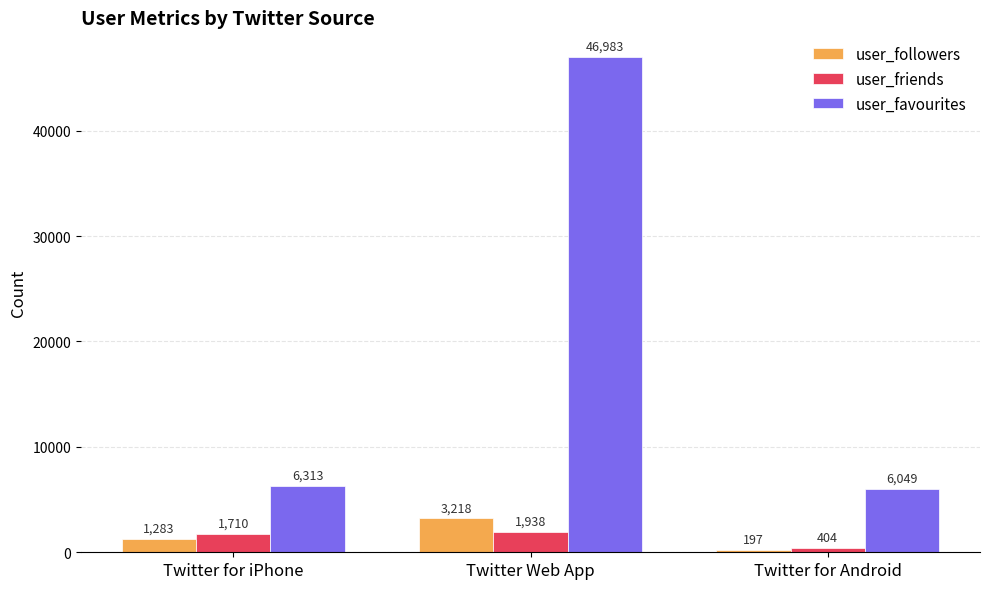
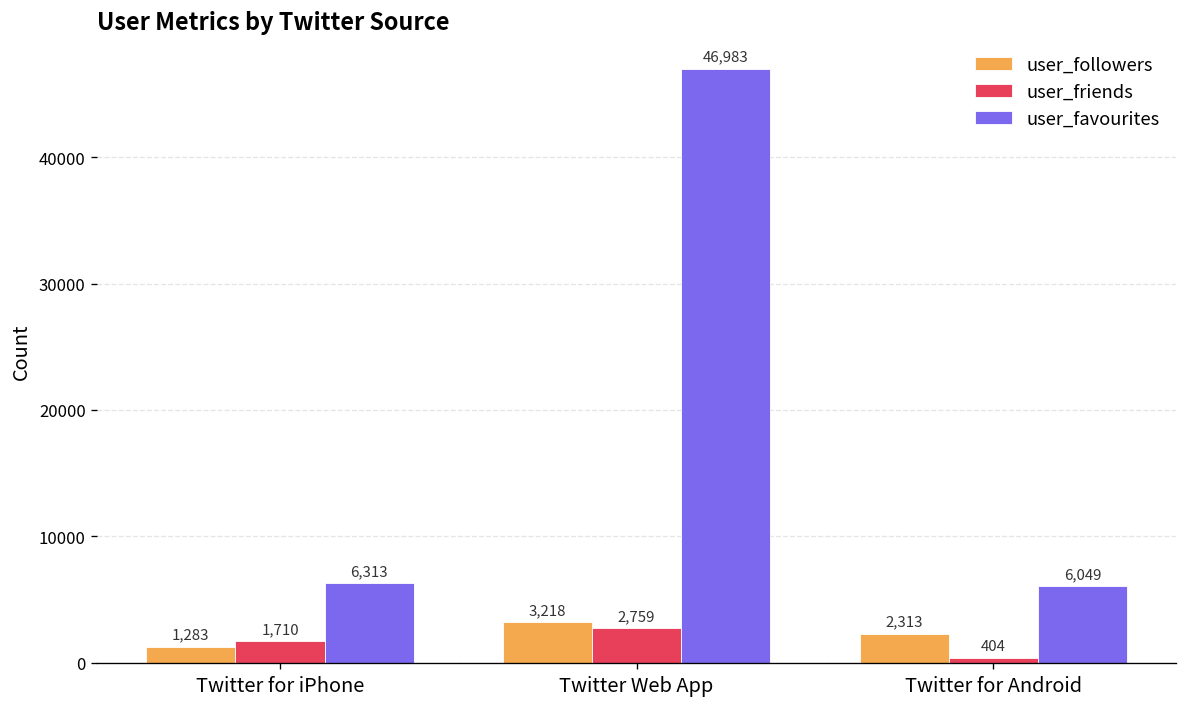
  {
    "user_followers": {
      "Twitter for iPhone": "1,283",
      "Twitter Web App": "3,218",
-     "Twitter for Android": "197"
+     "Twitter for Android": "2,313"
    },
    "user_friends": {
      "Twitter for iPhone": "1,710",
-     "Twitter Web App": "1,938",
+     "Twitter Web App": "2,759",
      "Twitter for Android": "404"
    },
    "user_favourites": {
      "Twitter for iPhone": "6,313",
      "Twitter Web App": "46,983",
      "Twitter for Android": "6,049"
    }
  }
